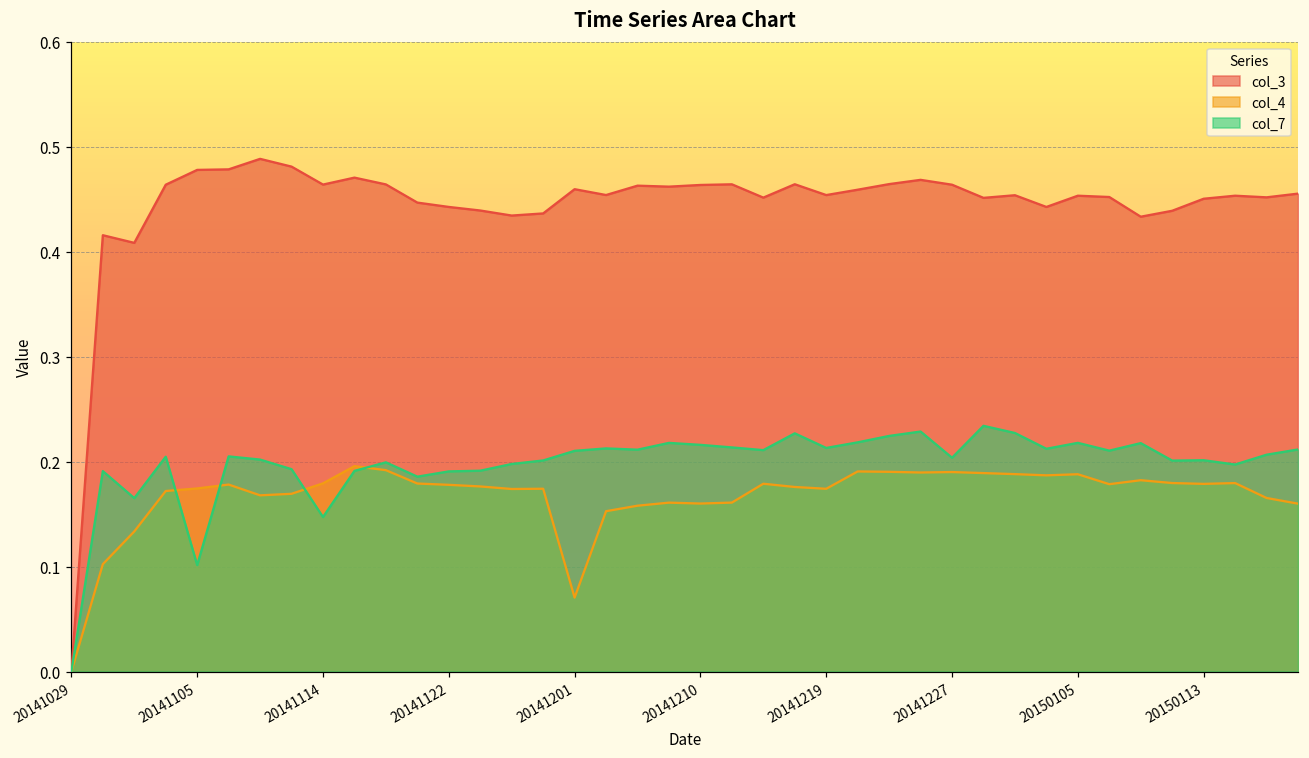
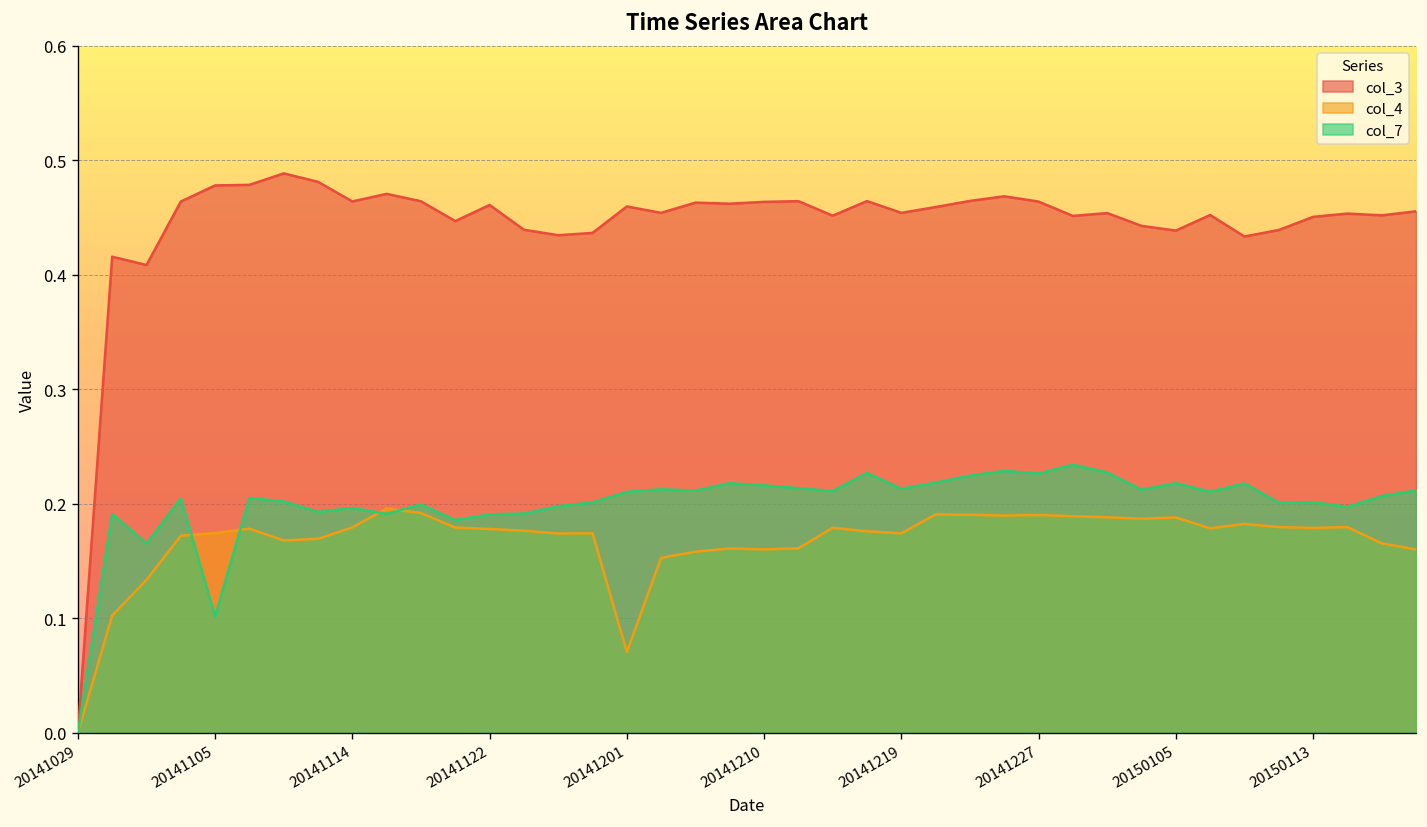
  {
    "col_3": {
      "20141105": 0.48,
      "20141114": 0.46,
-     "20141122": 0.44,
+     "20141122": 0.46,
      "20141201": 0.46,
      "20141210": 0.46,
      "20141219": 0.45,
      "20141227": 0.46,
-     "20150105": 0.45,
+     "20150105": 0.44,
      "20150113": 0.45
    },
    "col_4": {
      "20141105": 0.17,
      "20141114": 0.18,
      "20141122": 0.18,
      "20141201": 0.07,
      "20141210": 0.16,
      "20141219": 0.17,
      "20141227": 0.19,
      "20150105": 0.19,
      "20150113": 0.18
    },
    "col_7": {
      "20141105": 0.10,
-     "20141114": 0.15,
+     "20141114": 0.20,
      "20141122": 0.19,
      "20141201": 0.21,
      "20141210": 0.22,
      "20141219": 0.21,
-     "20141227": 0.20,
+     "20141227": 0.23,
      "20150105": 0.22,
      "20150113": 0.20
    }
  }
